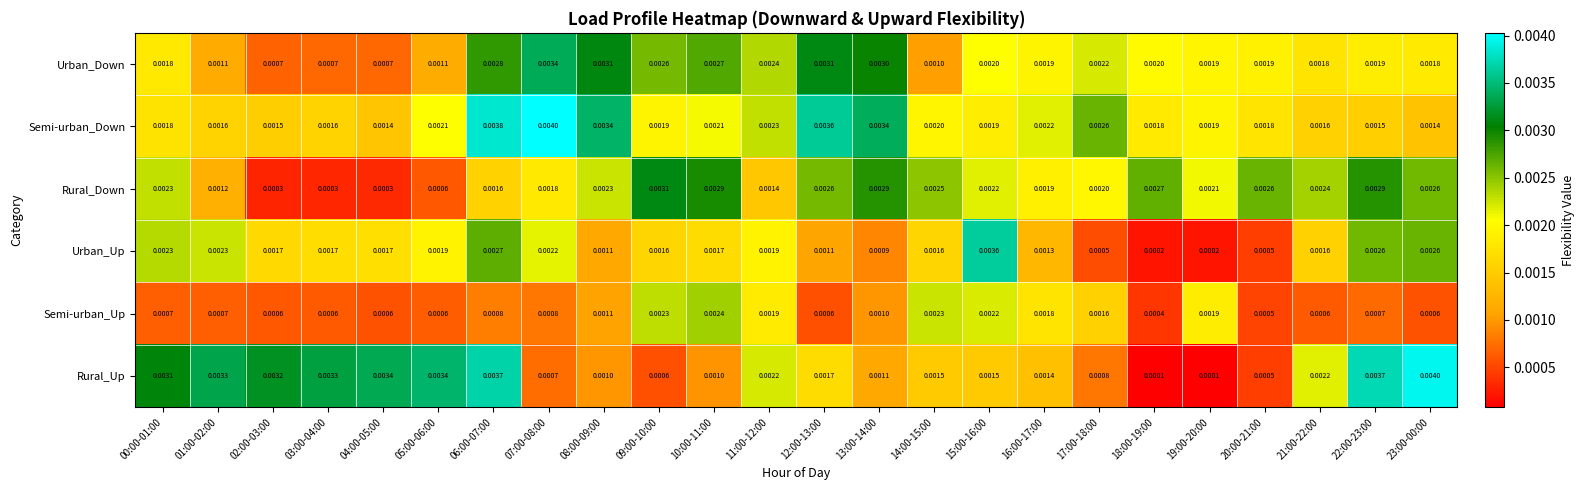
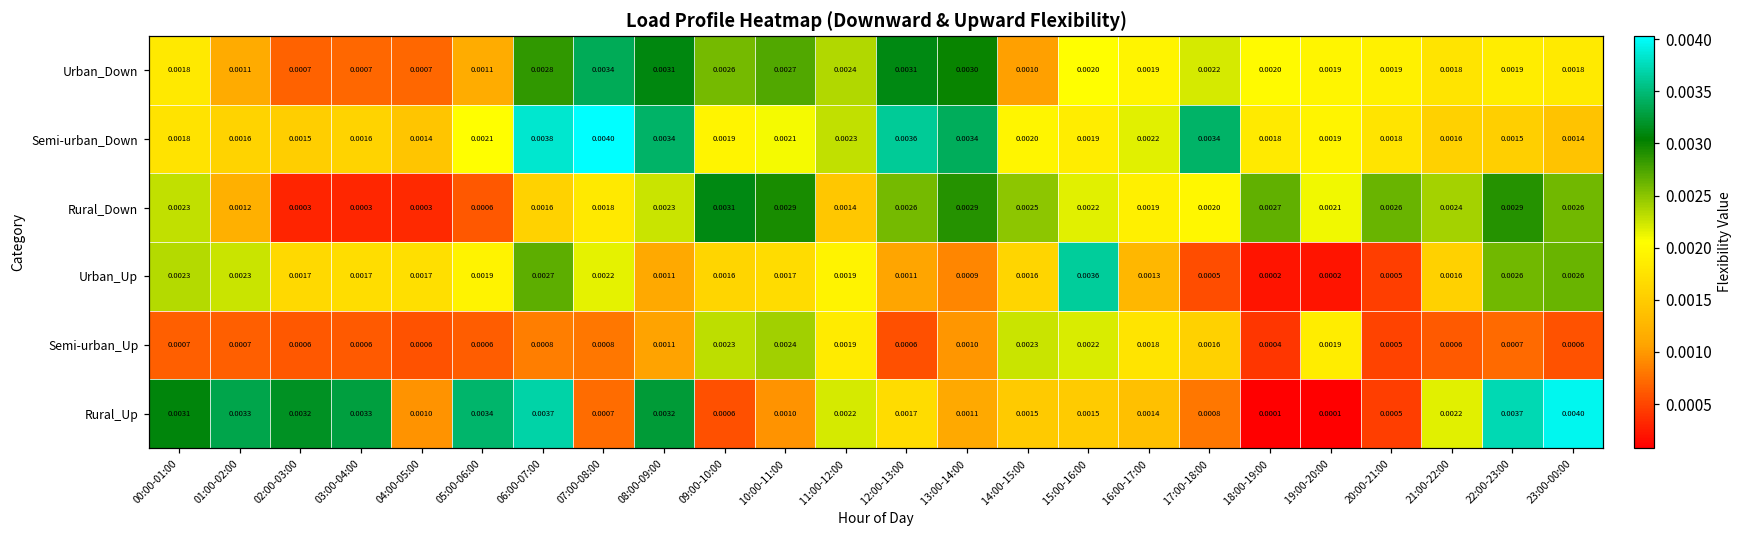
  {
    "Urban_Down": {
      "00:00-01:00": 0.0018,
      "01:00-02:00": 0.0011,
      "02:00-03:00": 0.0007,
      "03:00-04:00": 0.0007,
      "04:00-05:00": 0.0007,
      "05:00-06:00": 0.0011,
      "06:00-07:00": 0.0028,
      "07:00-08:00": 0.0034,
      "08:00-09:00": 0.0031,
      "09:00-10:00": 0.0026,
      "10:00-11:00": 0.0027,
      "11:00-12:00": 0.0024,
      "12:00-13:00": 0.0031,
      "13:00-14:00": 0.0030,
      "14:00-15:00": 0.0010,
      "15:00-16:00": 0.0020,
      "16:00-17:00": 0.0019,
      "17:00-18:00": 0.0022,
      "18:00-19:00": 0.0020,
      "19:00-20:00": 0.0019,
      "20:00-21:00": 0.0019,
      "21:00-22:00": 0.0018,
      "22:00-23:00": 0.0019,
      "23:00-00:00": 0.0018
    },
    "Semi-urban_Down": {
      "00:00-01:00": 0.0018,
      "01:00-02:00": 0.0016,
      "02:00-03:00": 0.0015,
      "03:00-04:00": 0.0016,
      "04:00-05:00": 0.0014,
      "05:00-06:00": 0.0021,
      "06:00-07:00": 0.0038,
      "07:00-08:00": 0.0040,
      "08:00-09:00": 0.0034,
      "09:00-10:00": 0.0019,
      "10:00-11:00": 0.0021,
      "11:00-12:00": 0.0023,
      "12:00-13:00": 0.0036,
      "13:00-14:00": 0.0034,
      "14:00-15:00": 0.0020,
      "15:00-16:00": 0.0019,
      "16:00-17:00": 0.0022,
-     "17:00-18:00": 0.0026,
+     "17:00-18:00": 0.0034,
      "18:00-19:00": 0.0018,
      "19:00-20:00": 0.0019,
      "20:00-21:00": 0.0018,
      "21:00-22:00": 0.0016,
      "22:00-23:00": 0.0015,
      "23:00-00:00": 0.0014
    },
    "Rural_Down": {
      "00:00-01:00": 0.0023,
      "01:00-02:00": 0.0012,
      "02:00-03:00": 0.0003,
      "03:00-04:00": 0.0003,
      "04:00-05:00": 0.0003,
      "05:00-06:00": 0.0006,
      "06:00-07:00": 0.0016,
      "07:00-08:00": 0.0018,
      "08:00-09:00": 0.0023,
      "09:00-10:00": 0.0031,
      "10:00-11:00": 0.0029,
      "11:00-12:00": 0.0014,
      "12:00-13:00": 0.0026,
      "13:00-14:00": 0.0029,
      "14:00-15:00": 0.0025,
      "15:00-16:00": 0.0022,
      "16:00-17:00": 0.0019,
      "17:00-18:00": 0.0020,
      "18:00-19:00": 0.0027,
      "19:00-20:00": 0.0021,
      "20:00-21:00": 0.0026,
      "21:00-22:00": 0.0024,
      "22:00-23:00": 0.0029,
      "23:00-00:00": 0.0026
    },
    "Urban_Up": {
      "00:00-01:00": 0.0023,
      "01:00-02:00": 0.0023,
      "02:00-03:00": 0.0017,
      "03:00-04:00": 0.0017,
      "04:00-05:00": 0.0017,
      "05:00-06:00": 0.0019,
      "06:00-07:00": 0.0027,
      "07:00-08:00": 0.0022,
      "08:00-09:00": 0.0011,
      "09:00-10:00": 0.0016,
      "10:00-11:00": 0.0017,
      "11:00-12:00": 0.0019,
      "12:00-13:00": 0.0011,
      "13:00-14:00": 0.0009,
      "14:00-15:00": 0.0016,
      "15:00-16:00": 0.0036,
      "16:00-17:00": 0.0013,
      "17:00-18:00": 0.0005,
      "18:00-19:00": 0.0002,
      "19:00-20:00": 0.0002,
      "20:00-21:00": 0.0005,
      "21:00-22:00": 0.0016,
      "22:00-23:00": 0.0026,
      "23:00-00:00": 0.0026
    },
    "Semi-urban_Up": {
      "00:00-01:00": 0.0007,
      "01:00-02:00": 0.0007,
      "02:00-03:00": 0.0006,
      "03:00-04:00": 0.0006,
      "04:00-05:00": 0.0006,
      "05:00-06:00": 0.0006,
      "06:00-07:00": 0.0008,
      "07:00-08:00": 0.0008,
      "08:00-09:00": 0.0011,
      "09:00-10:00": 0.0023,
      "10:00-11:00": 0.0024,
      "11:00-12:00": 0.0019,
      "12:00-13:00": 0.0006,
      "13:00-14:00": 0.0010,
      "14:00-15:00": 0.0023,
      "15:00-16:00": 0.0022,
      "16:00-17:00": 0.0018,
      "17:00-18:00": 0.0016,
      "18:00-19:00": 0.0004,
      "19:00-20:00": 0.0019,
      "20:00-21:00": 0.0005,
      "21:00-22:00": 0.0006,
      "22:00-23:00": 0.0007,
      "23:00-00:00": 0.0006
    },
    "Rural_Up": {
      "00:00-01:00": 0.0031,
      "01:00-02:00": 0.0033,
      "02:00-03:00": 0.0032,
      "03:00-04:00": 0.0033,
-     "04:00-05:00": 0.0034,
+     "04:00-05:00": 0.0010,
      "05:00-06:00": 0.0034,
      "06:00-07:00": 0.0037,
      "07:00-08:00": 0.0007,
-     "08:00-09:00": 0.0010,
+     "08:00-09:00": 0.0032,
      "09:00-10:00": 0.0006,
      "10:00-11:00": 0.0010,
      "11:00-12:00": 0.0022,
      "12:00-13:00": 0.0017,
      "13:00-14:00": 0.0011,
      "14:00-15:00": 0.0015,
      "15:00-16:00": 0.0015,
      "16:00-17:00": 0.0014,
      "17:00-18:00": 0.0008,
      "18:00-19:00": 0.0001,
      "19:00-20:00": 0.0001,
      "20:00-21:00": 0.0005,
      "21:00-22:00": 0.0022,
      "22:00-23:00": 0.0037,
      "23:00-00:00": 0.0040
    }
  }
